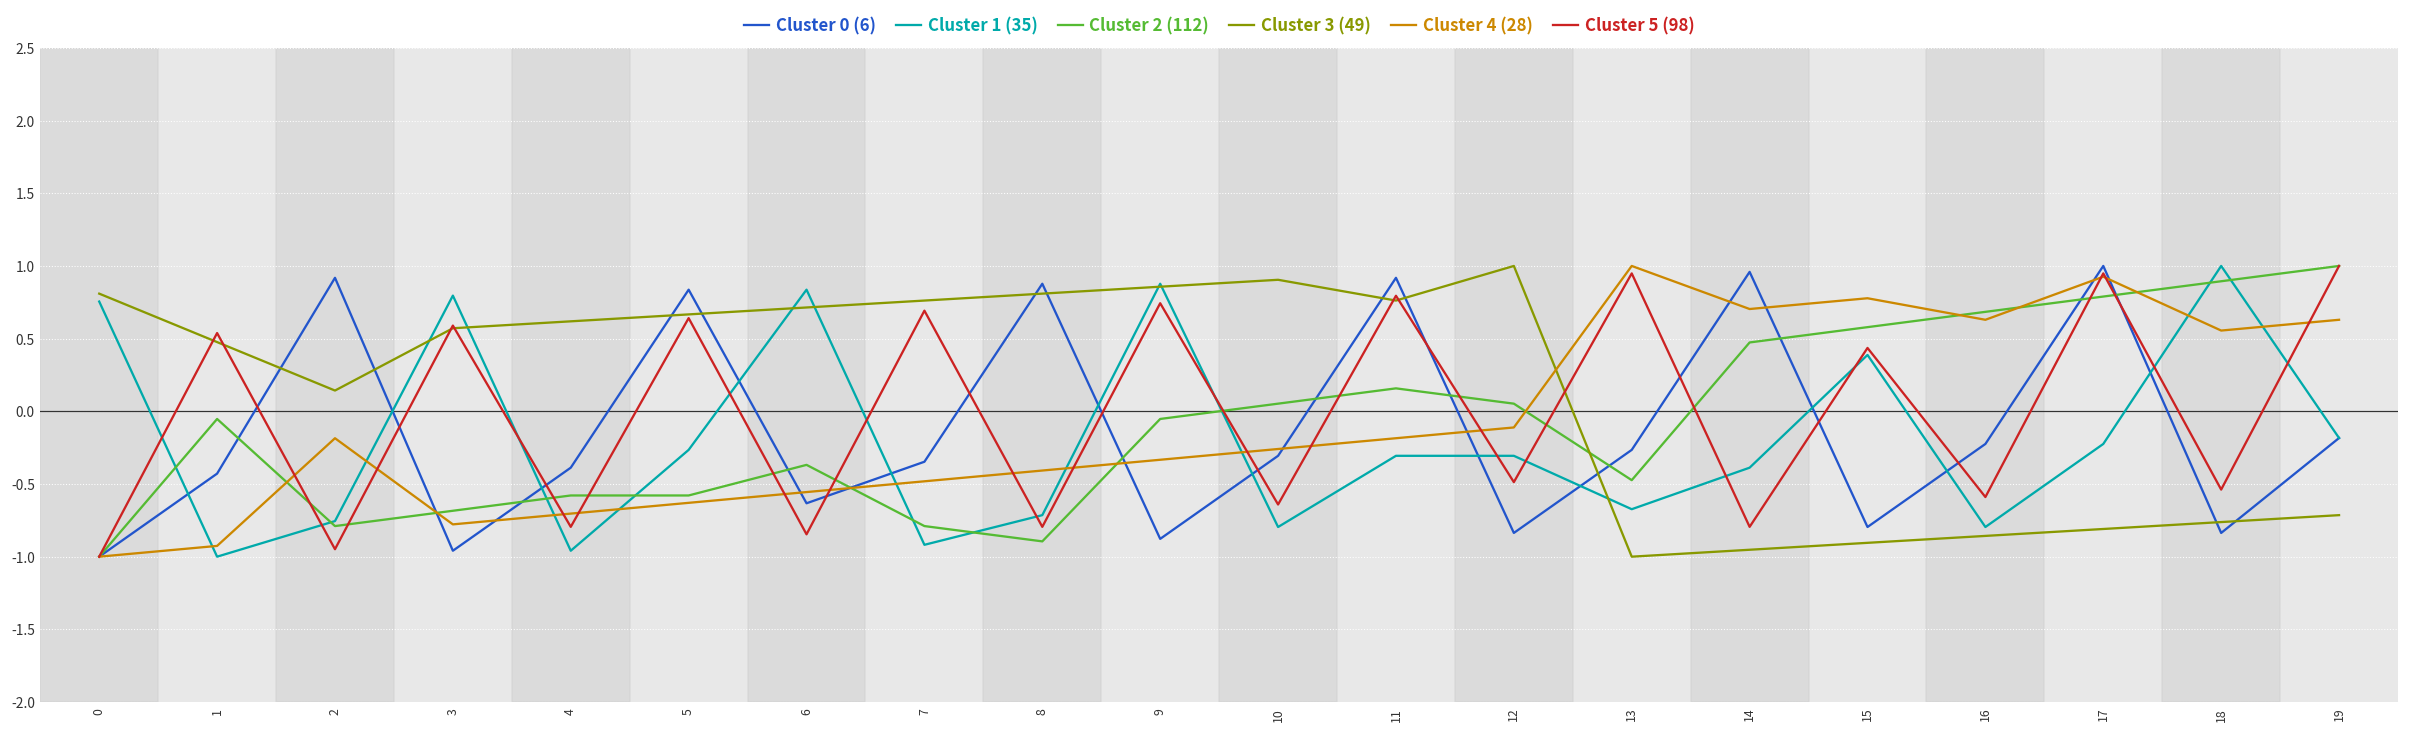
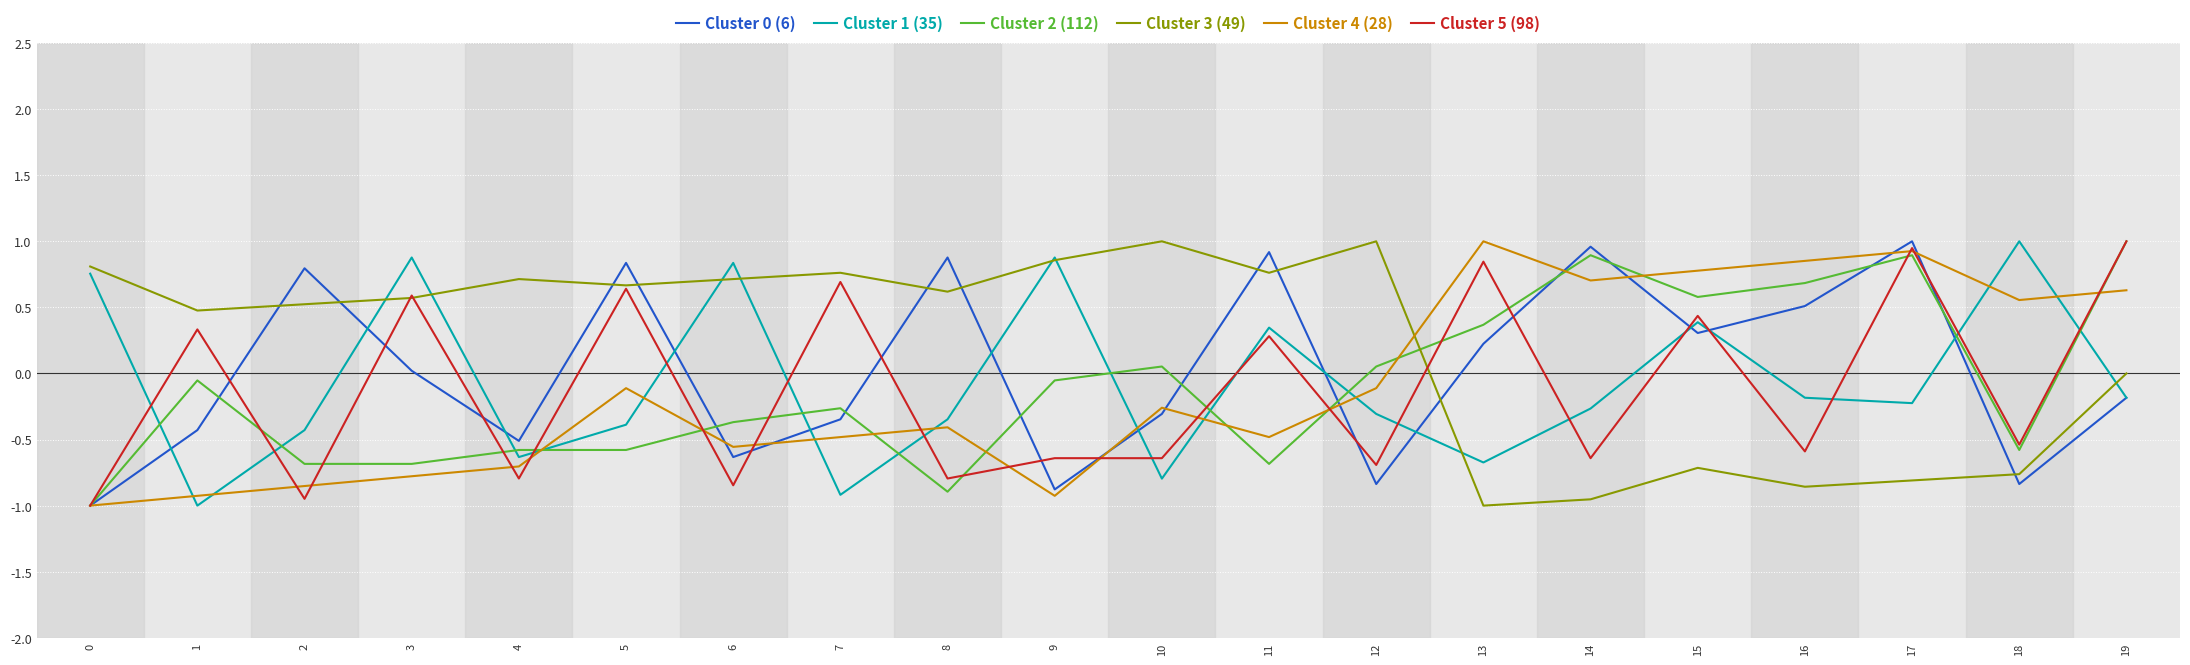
  {
    "Cluster 0 (6)": {
      "1": -0.43,
-     "2": 0.92,
-     "3": -0.96,
-     "4": -0.39,
+     "2": 0.80,
+     "3": 0.02,
+     "4": -0.51,
      "5": 0.84,
      "6": -0.63,
      "7": -0.35,
      "8": 0.88,
      "9": -0.88,
      "10": -0.31,
      "11": 0.92,
      "12": -0.84,
-     "13": -0.27,
+     "13": 0.22,
      "14": 0.96,
-     "15": -0.80,
-     "16": -0.22,
+     "15": 0.31,
+     "16": 0.51,
      "17": 1.00,
      "18": -0.84
    },
    "Cluster 1 (35)": {
      "0": 0.76,
      "1": -1.00,
-     "2": -0.76,
-     "3": 0.80,
-     "4": -0.96,
-     "5": -0.27,
+     "2": -0.43,
+     "3": 0.88,
+     "4": -0.63,
+     "5": -0.39,
      "6": 0.84,
      "7": -0.92,
-     "8": -0.71,
+     "8": -0.35,
      "9": 0.88,
      "10": -0.80,
-     "11": -0.31,
+     "11": 0.35,
      "12": -0.31,
      "13": -0.67,
-     "14": -0.39,
+     "14": -0.27,
      "15": 0.39,
-     "16": -0.80,
+     "16": -0.18,
      "17": -0.22,
      "18": 1.00
    },
    "Cluster 2 (112)": {
      "1": -0.05,
-     "2": -0.79,
+     "2": -0.68,
      "3": -0.68,
      "4": -0.58,
      "5": -0.58,
      "6": -0.37,
-     "7": -0.79,
+     "7": -0.26,
      "8": -0.89,
      "9": -0.05,
      "10": 0.05,
-     "11": 0.16,
+     "11": -0.68,
      "12": 0.05,
-     "13": -0.47,
-     "14": 0.47,
+     "13": 0.37,
+     "14": 0.89,
      "15": 0.58,
      "16": 0.68,
-     "17": 0.79,
-     "18": 0.89
+     "17": 0.89,
+     "18": -0.58
    },
    "Cluster 3 (49)": {
      "0": 0.81,
      "1": 0.48,
-     "2": 0.14,
-     "4": 0.62,
+     "2": 0.52,
+     "4": 0.71,
      "5": 0.67,
      "6": 0.71,
      "7": 0.76,
-     "8": 0.81,
+     "8": 0.62,
      "9": 0.86,
-     "10": 0.90,
+     "10": 1.00,
      "11": 0.76,
      "12": 1.00,
      "13": -1.00,
      "14": -0.95,
-     "15": -0.90,
+     "15": -0.71,
      "16": -0.86,
      "17": -0.81,
      "18": -0.76,
-     "19": -0.71
+     "19": 0.00
    },
    "Cluster 4 (28)": {
      "1": -0.93,
-     "2": -0.19,
+     "2": -0.85,
      "3": -0.78,
      "4": -0.70,
-     "5": -0.63,
+     "5": -0.11,
      "6": -0.56,
      "7": -0.48,
      "8": -0.41,
-     "9": -0.33,
+     "9": -0.93,
      "10": -0.26,
-     "11": -0.19,
+     "11": -0.48,
      "12": -0.11,
      "13": 1.00,
      "14": 0.70,
      "15": 0.78,
-     "16": 0.63,
+     "16": 0.85,
      "17": 0.93,
      "18": 0.56,
      "19": 0.63
    },
    "Cluster 5 (98)": {
-     "1": 0.54,
+     "1": 0.33,
      "2": -0.95,
      "4": -0.79,
      "5": 0.64,
      "6": -0.85,
      "7": 0.69,
      "8": -0.79,
-     "9": 0.74,
+     "9": -0.64,
      "10": -0.64,
-     "11": 0.79,
-     "12": -0.49,
-     "13": 0.95,
-     "14": -0.79,
+     "11": 0.28,
+     "12": -0.69,
+     "13": 0.85,
+     "14": -0.64,
      "15": 0.44,
      "16": -0.59,
      "17": 0.95,
      "18": -0.54
    }
  }
